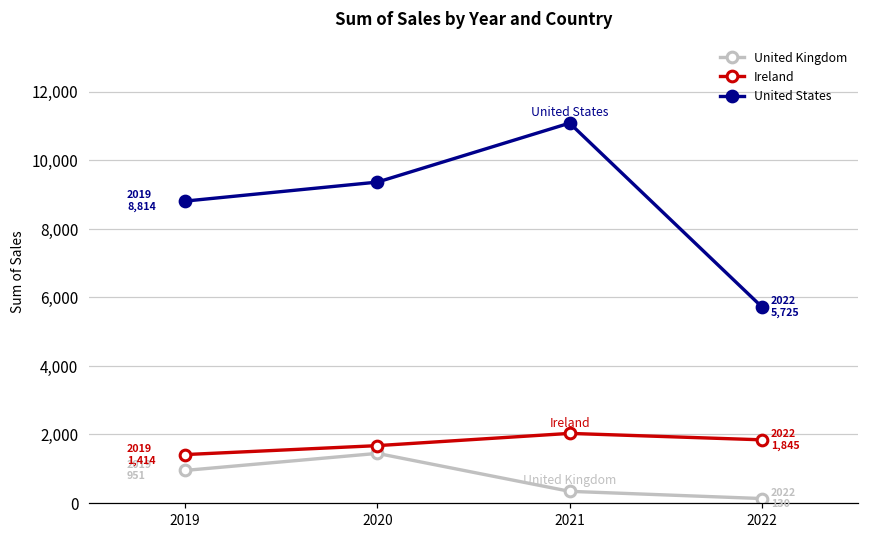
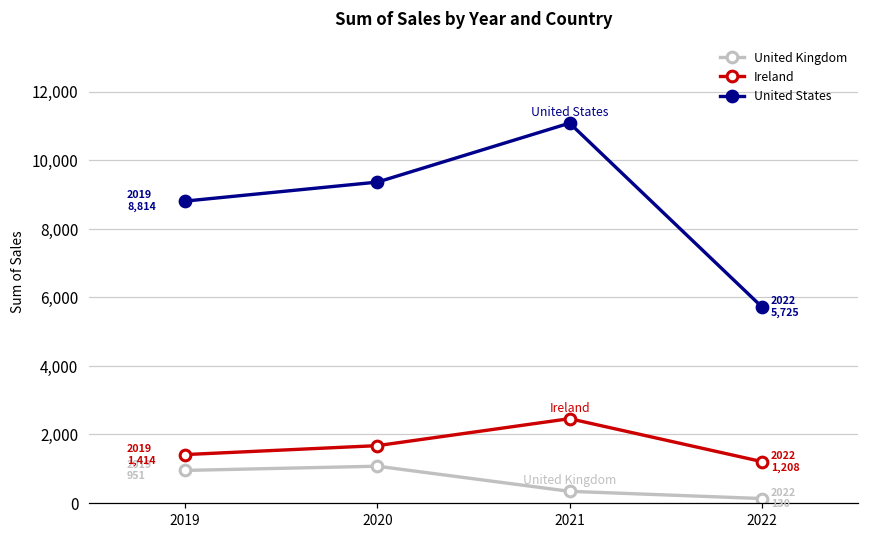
  {
    "United Kingdom": {
      "2019": "1,000",
-     "2020": "1,400",
+     "2020": "1,100",
      "2021": "300"
    },
    "Ireland": {
-     "2021": "2,000",
-     "2022": "1,845"
+     "2021": "2,500",
+     "2022": "1,208"
    },
    "United States": {
      "2022": "5,725"
    }
  }
